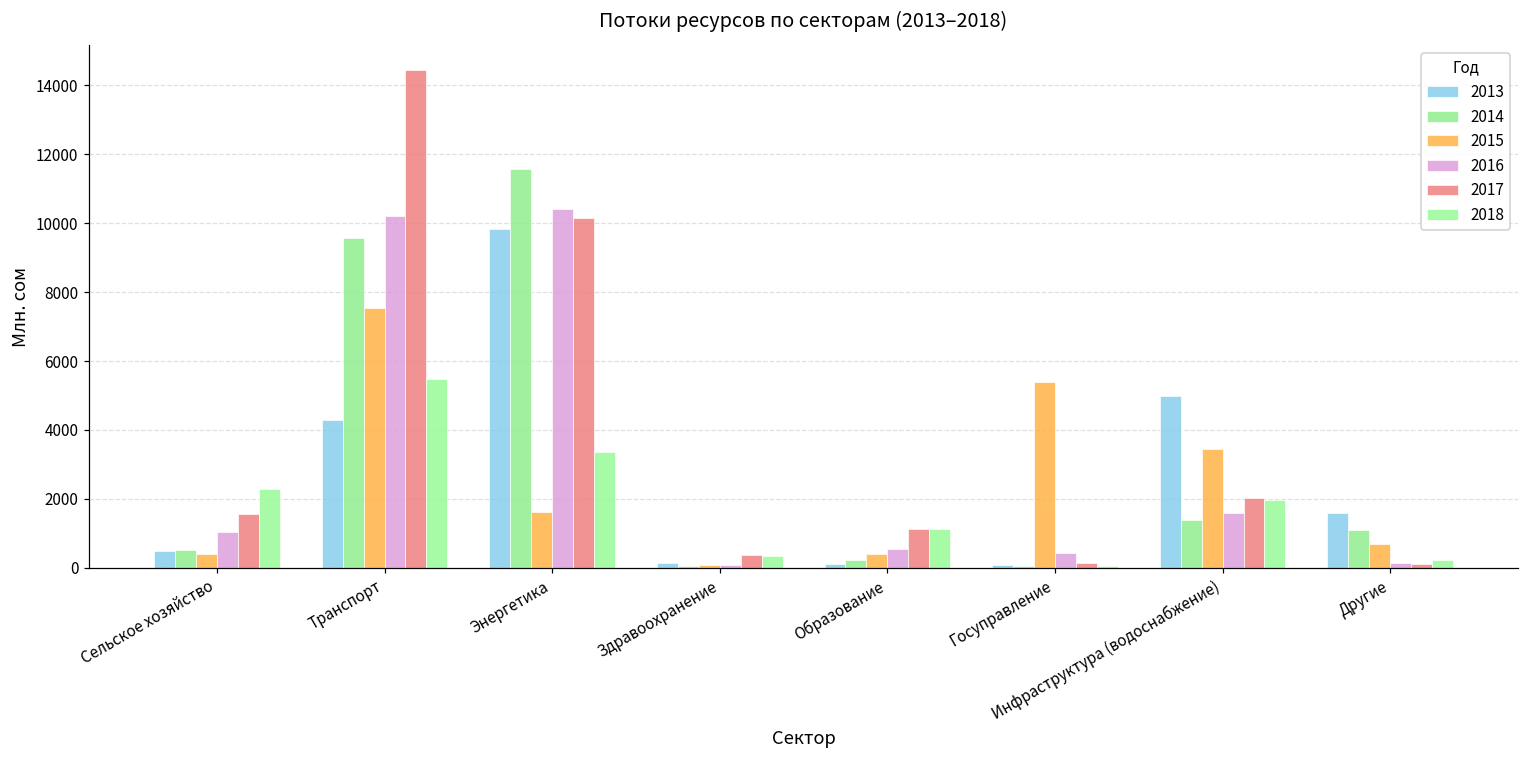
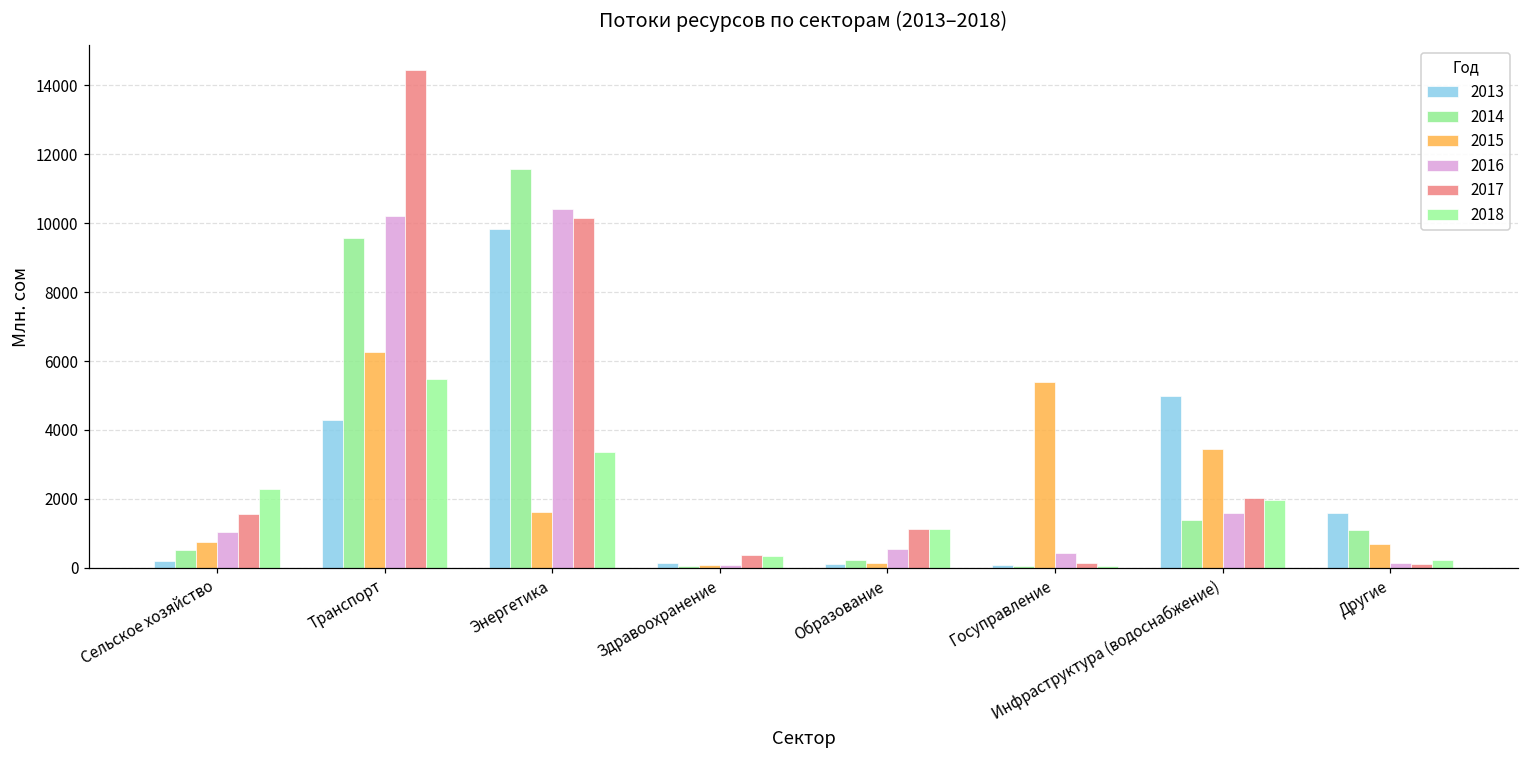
  {
    "2013": {
-     "Сельское хозяйство": 500,
+     "Сельское хозяйство": 200,
      "Транспорт": 4300,
      "Энергетика": 9800,
      "Здравоохранение": 100,
      "Образование": 100,
      "Госуправление": 100,
      "Инфраструктура (водоснабжение)": 5000,
      "Другие": 1600
    },
    "2015": {
-     "Сельское хозяйство": 400,
-     "Транспорт": 7600,
+     "Сельское хозяйство": 800,
+     "Транспорт": 6300,
      "Энергетика": 1600,
-     "Образование": 400,
+     "Образование": 100,
      "Госуправление": 5400,
      "Инфраструктура (водоснабжение)": 3400,
      "Другие": 700
    },
    "2016": {
      "Сельское хозяйство": 1000,
      "Транспорт": 10200,
      "Энергетика": 10400,
      "Образование": 600,
      "Госуправление": 400,
      "Инфраструктура (водоснабжение)": 1600,
      "Другие": 100
    },
    "2017": {
      "Сельское хозяйство": 1600,
      "Транспорт": 14400,
      "Энергетика": 10100,
      "Здравоохранение": 400,
      "Образование": 1100,
      "Госуправление": 100,
      "Инфраструктура (водоснабжение)": 2000,
      "Другие": 100
    }
  }
